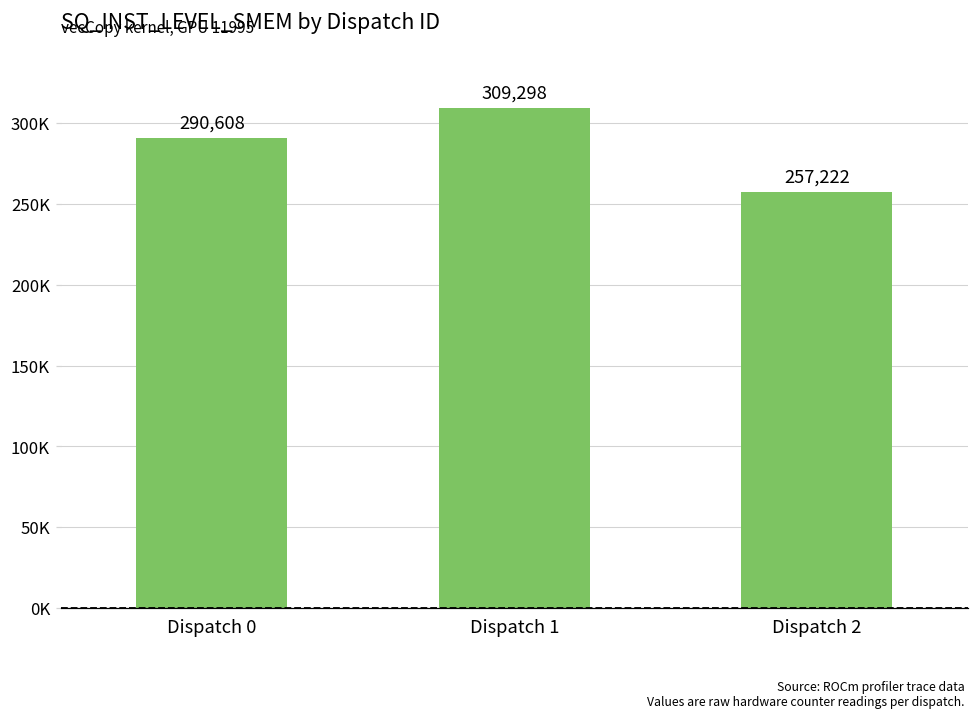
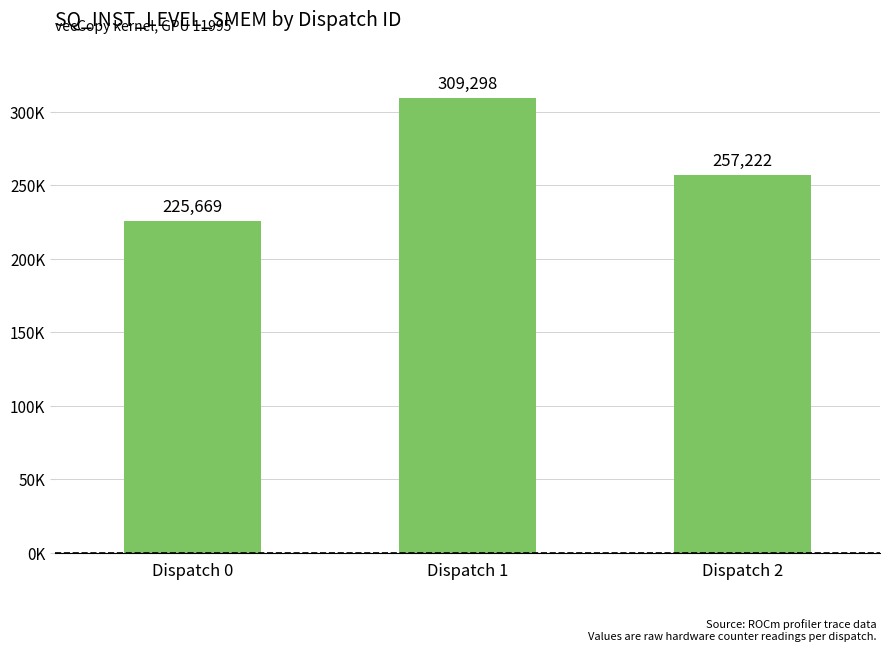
  {
-   "Dispatch 0": "290,608",
+   "Dispatch 0": "225,669",
    "Dispatch 1": "309,298",
    "Dispatch 2": "257,222"
  }
